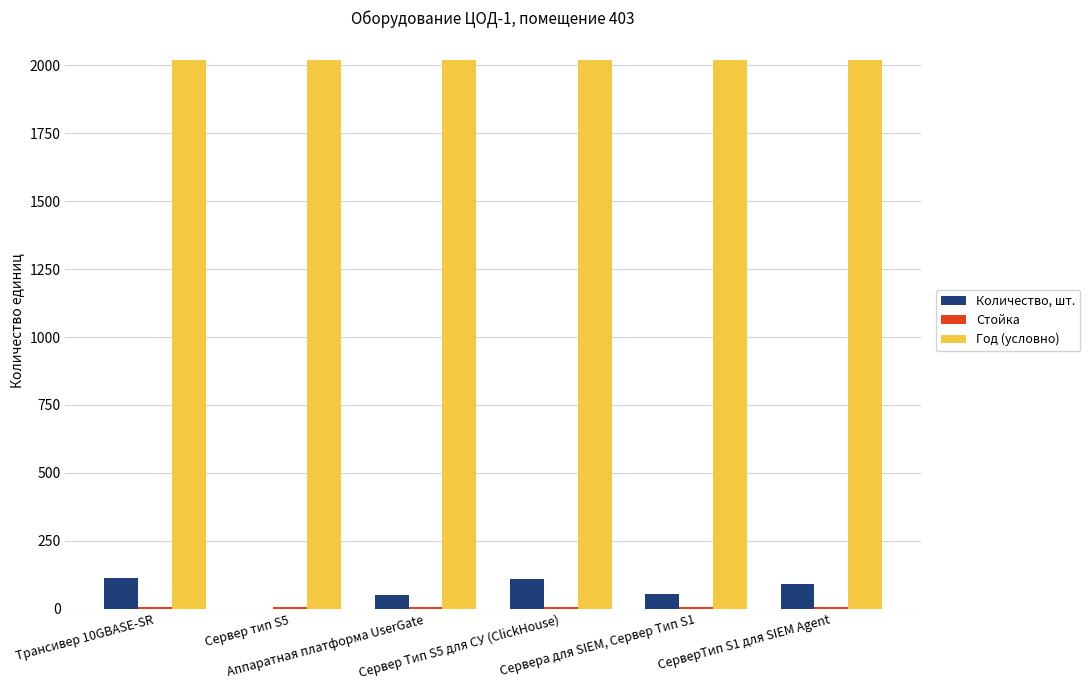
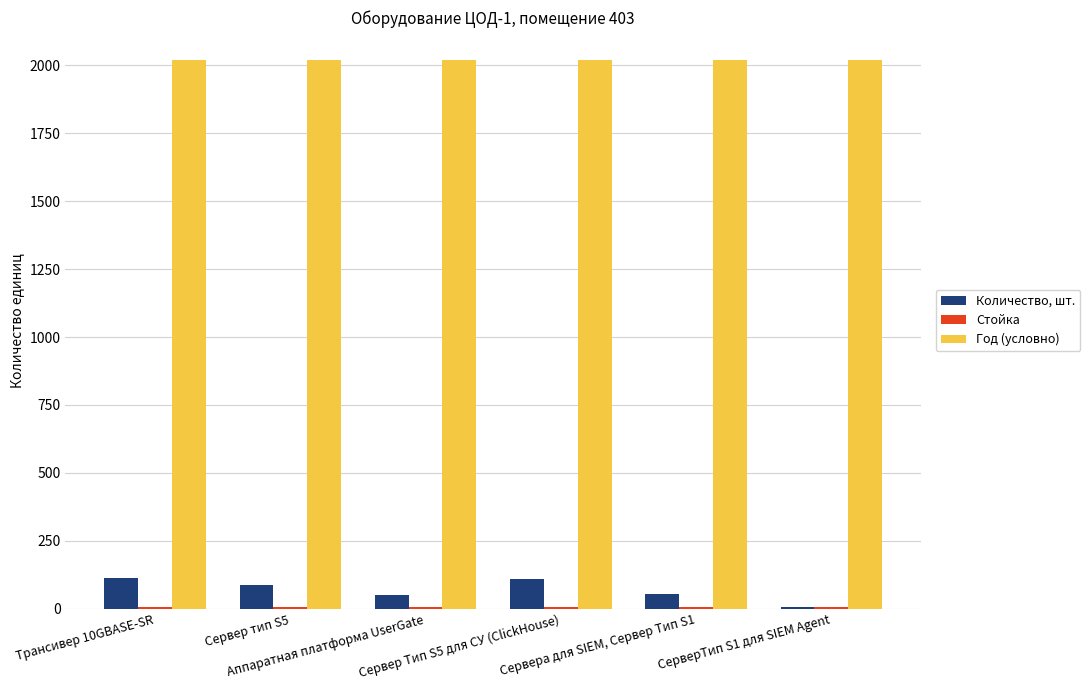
  {
    "Количество, шт.": {
      "Трансивер 10GBASE-SR": 120,
-     "Сервер тип S5": 0,
+     "Сервер тип S5": 90,
      "Аппаратная платформа UserGate": 50,
      "Сервер Тип S5 для СУ (ClickHouse)": 110,
      "Сервера для SIEM, Сервер Тип S1": 50,
-     "СерверТип S1 для SIEM Agent": 90
+     "СерверТип S1 для SIEM Agent": 10
    },
    "Год (условно)": {
      "Трансивер 10GBASE-SR": 2020,
      "Сервер тип S5": 2020,
      "Аппаратная платформа UserGate": 2020,
      "Сервер Тип S5 для СУ (ClickHouse)": 2020,
      "Сервера для SIEM, Сервер Тип S1": 2020,
      "СерверТип S1 для SIEM Agent": 2020
    }
  }
